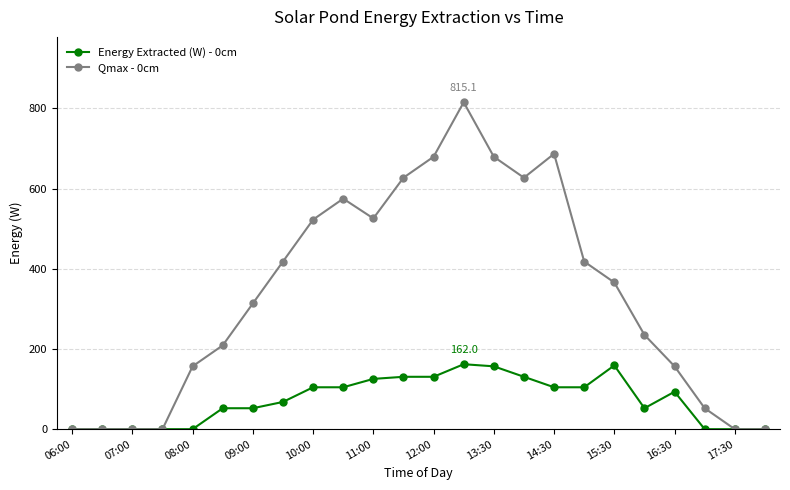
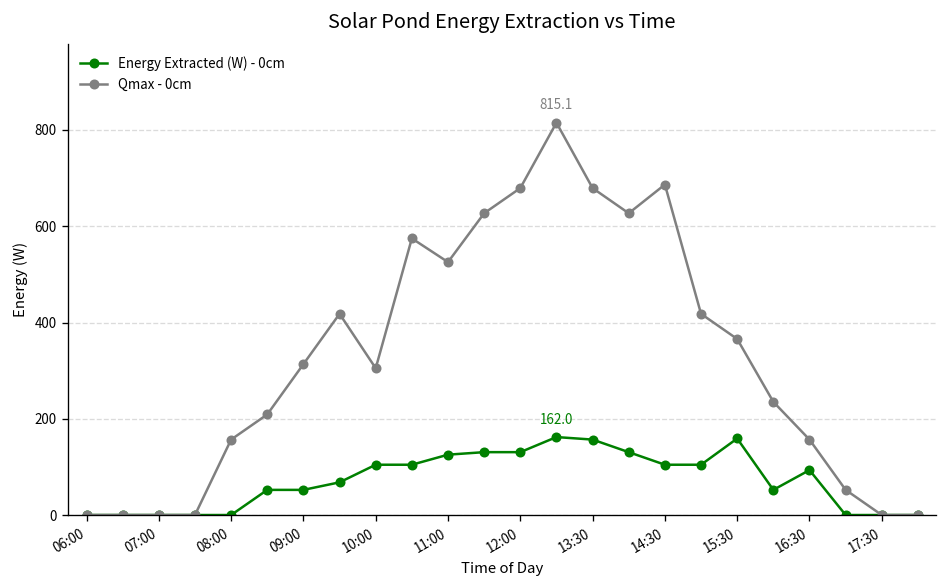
  {
    "Energy Extracted (W) - 0cm": {
      "08:00": 0,
      "09:00": 50,
      "10:00": 100,
      "11:00": 130,
      "12:00": 130,
      "13:30": 160,
      "14:30": 100,
      "15:30": 160,
      "16:30": 90
    },
    "Qmax - 0cm": {
      "08:00": 160,
      "09:00": 310,
-     "10:00": 520,
+     "10:00": 310,
      "11:00": 530,
      "12:00": 680,
      "13:30": 680,
      "14:30": 690,
      "15:30": 370,
      "16:30": 160
    }
  }
